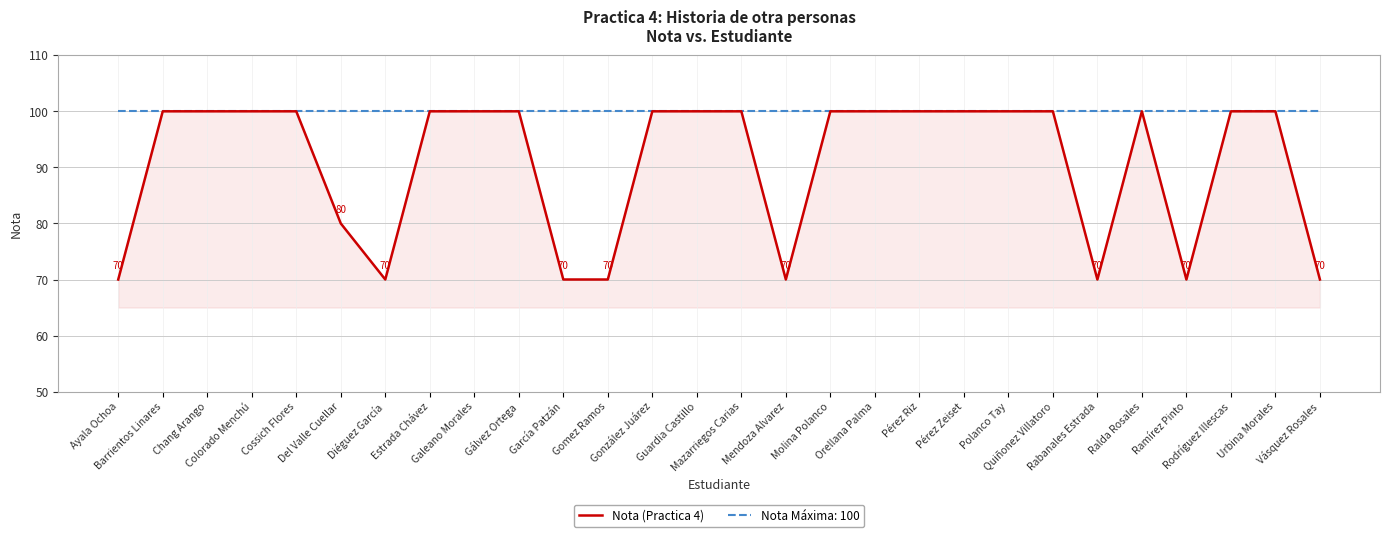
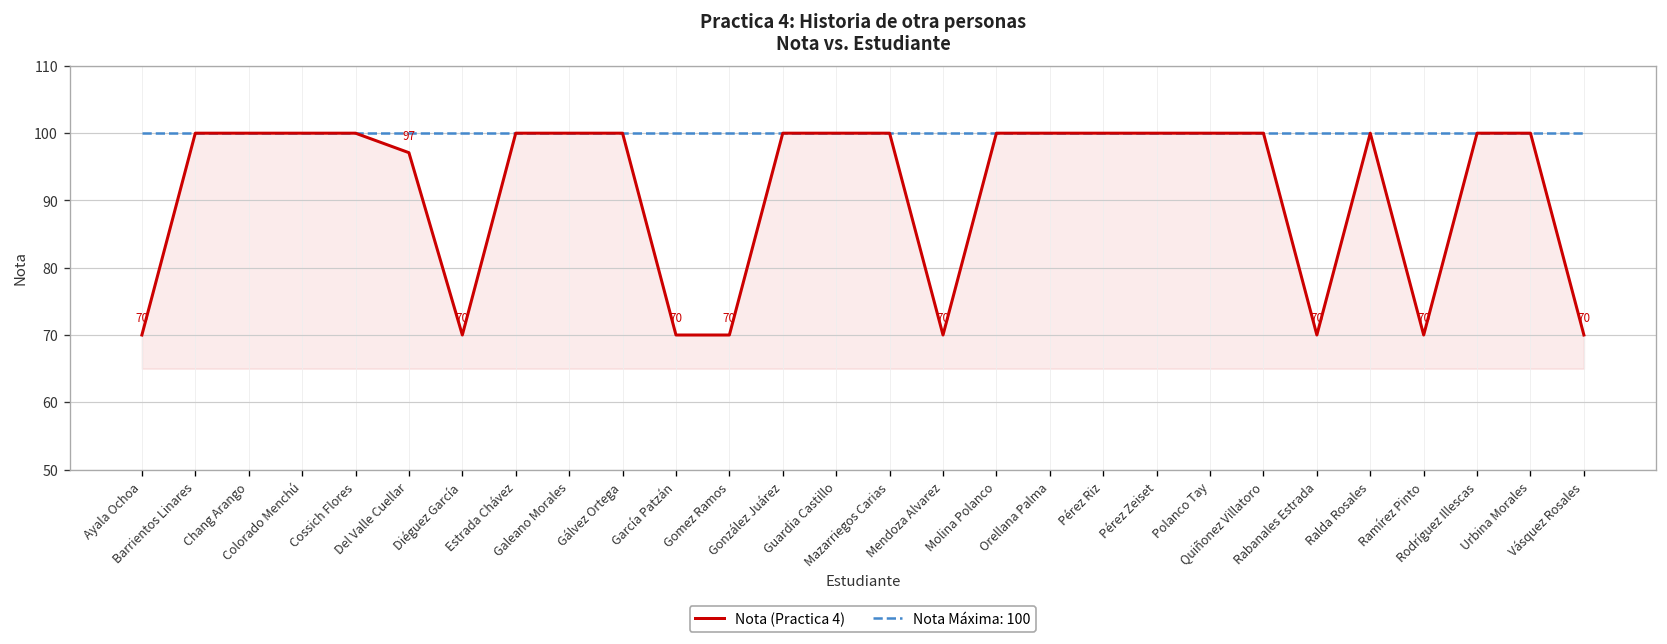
  {
    "Nota (Practica 4)": {
      "Ayala Ochoa": 70,
-     "Del Valle Cuellar": 80,
+     "Del Valle Cuellar": 97,
      "Diéguez García": 70,
      "García Patzán": 70,
      "Gomez Ramos": 70,
      "Mendoza Alvarez": 70,
      "Rabanales Estrada": 70,
      "Ramírez Pinto": 70,
      "Vásquez Rosales": 70
    },
    "Nota Máxima: 100": {
      "Ayala Ochoa": 100,
      "Diéguez García": 100,
      "García Patzán": 100,
      "Gomez Ramos": 100,
      "Mendoza Alvarez": 100,
      "Rabanales Estrada": 100,
      "Ramírez Pinto": 100,
      "Vásquez Rosales": 100
    }
  }
